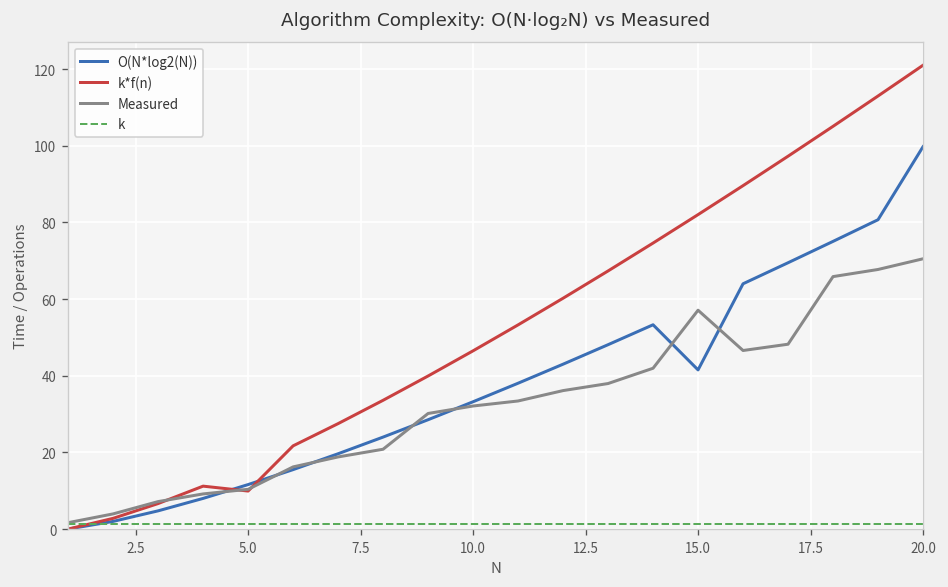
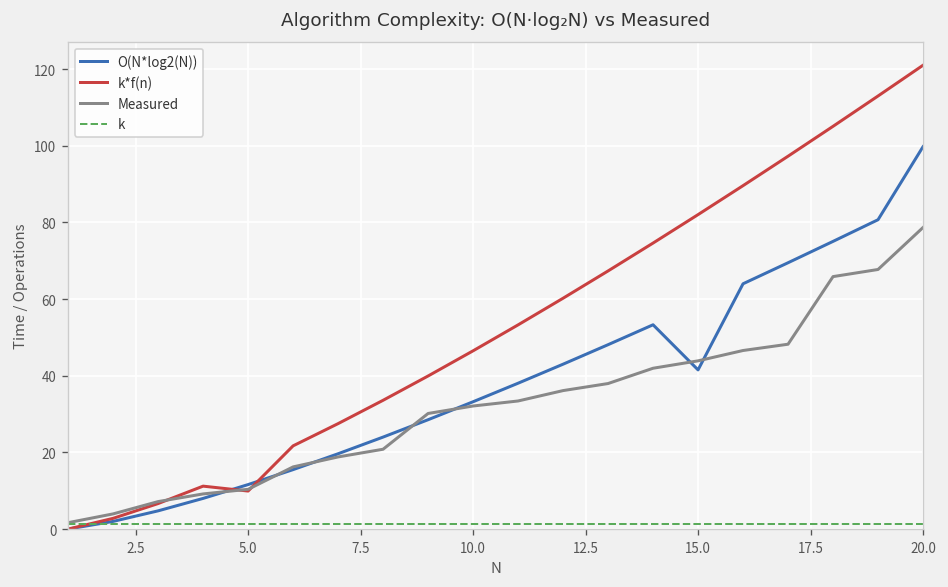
  {
    "O(N*log2(N))": {
      "5.0": 12,
      "10.0": 33,
      "15.0": 42,
      "20.0": 100
    },
    "k*f(n)": {
      "10.0": 47,
      "15.0": 82,
      "20.0": 121
    },
    "Measured": {
      "10.0": 32,
-     "15.0": 57,
-     "20.0": 71
+     "15.0": 44,
+     "20.0": 79
    },
    "k": {
      "5.0": 1,
      "10.0": 1,
      "15.0": 1,
      "20.0": 1
    }
  }
